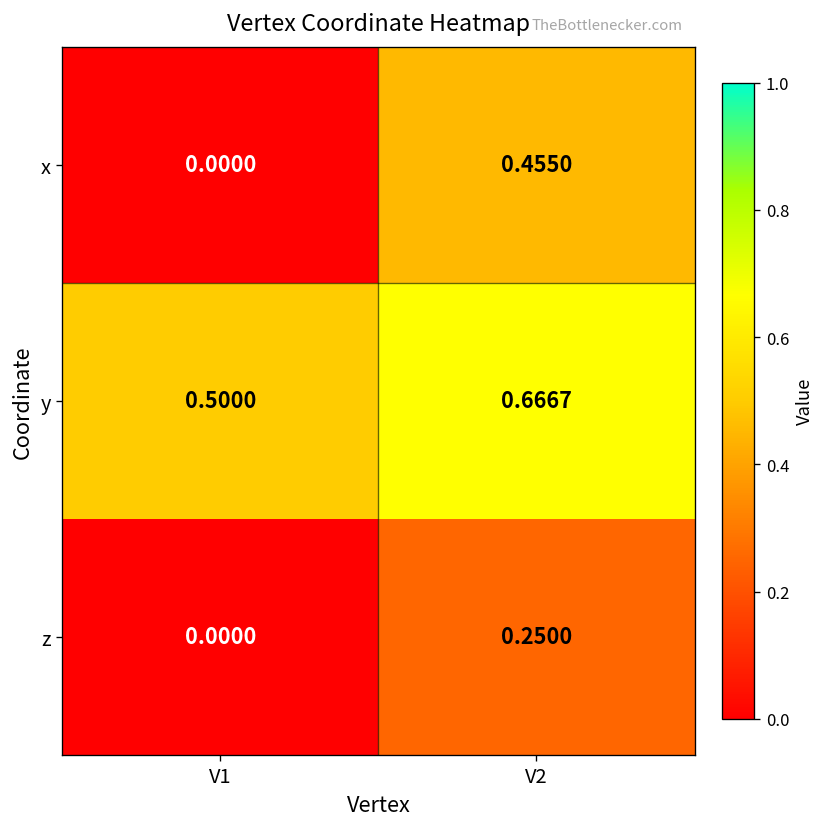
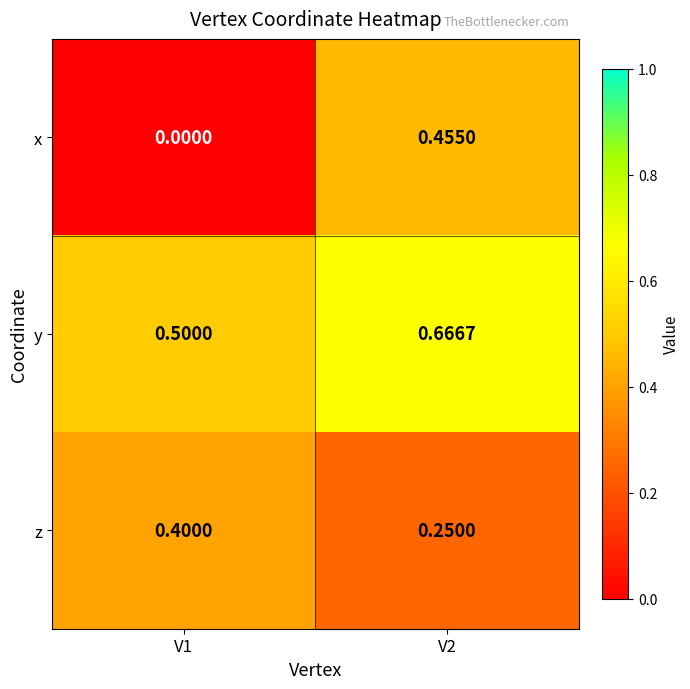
  {
    "x": {
      "V1": 0.0000,
      "V2": 0.4550
    },
    "y": {
      "V1": 0.5000,
      "V2": 0.6667
    },
    "z": {
-     "V1": 0.0000,
+     "V1": 0.4000,
      "V2": 0.2500
    }
  }
